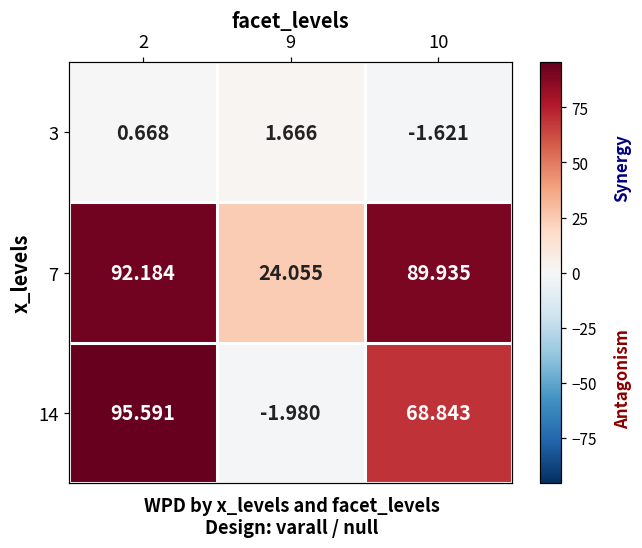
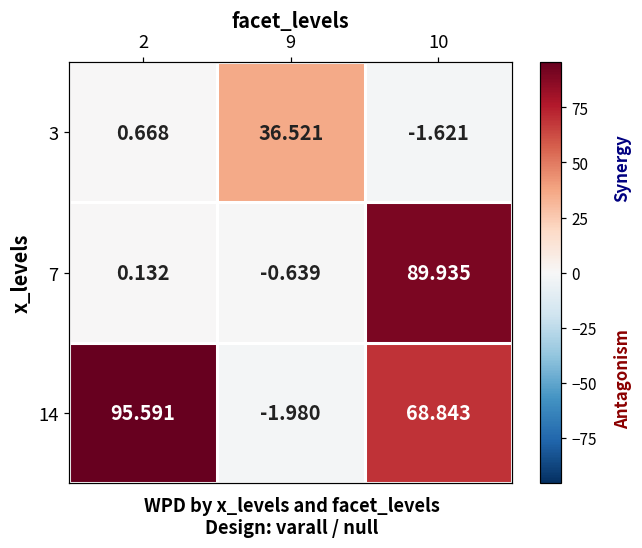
  {
    "3": {
      "2": 0.668,
-     "9": 1.666,
+     "9": 36.521,
      "10": -1.621
    },
    "7": {
-     "2": 92.184,
-     "9": 24.055,
+     "2": 0.132,
+     "9": -0.639,
      "10": 89.935
    },
    "14": {
      "2": 95.591,
      "9": -1.980,
      "10": 68.843
    }
  }
